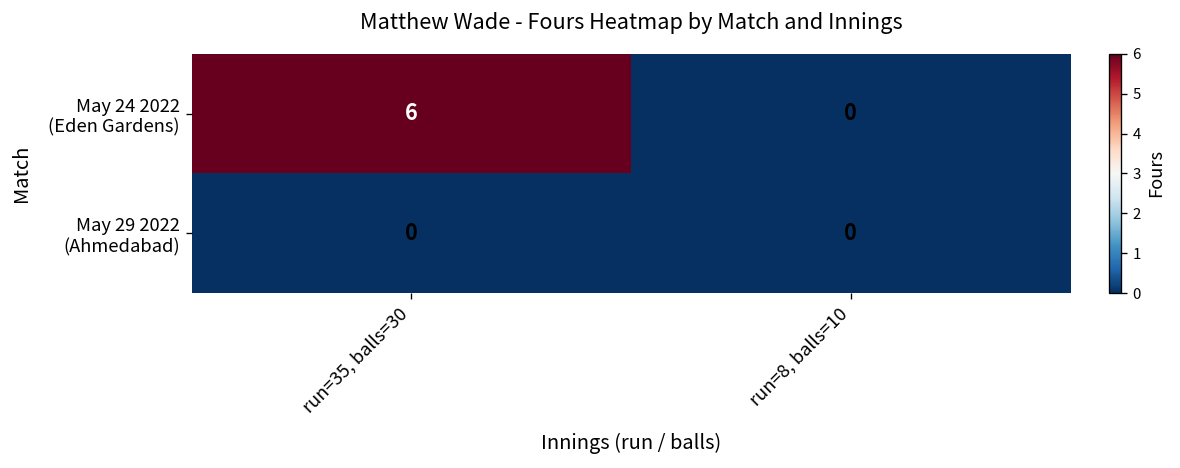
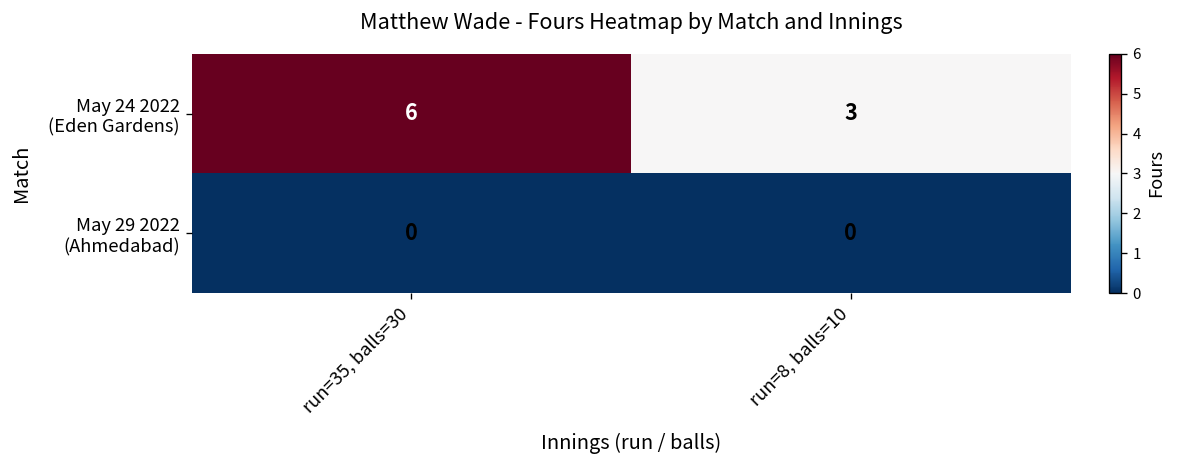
  {
    "May 24 2022 (Eden Gardens)": {
      "run=35, balls=30": 6,
-     "run=8, balls=10": 0
+     "run=8, balls=10": 3
    },
    "May 29 2022 (Ahmedabad)": {
      "run=35, balls=30": 0,
      "run=8, balls=10": 0
    }
  }
